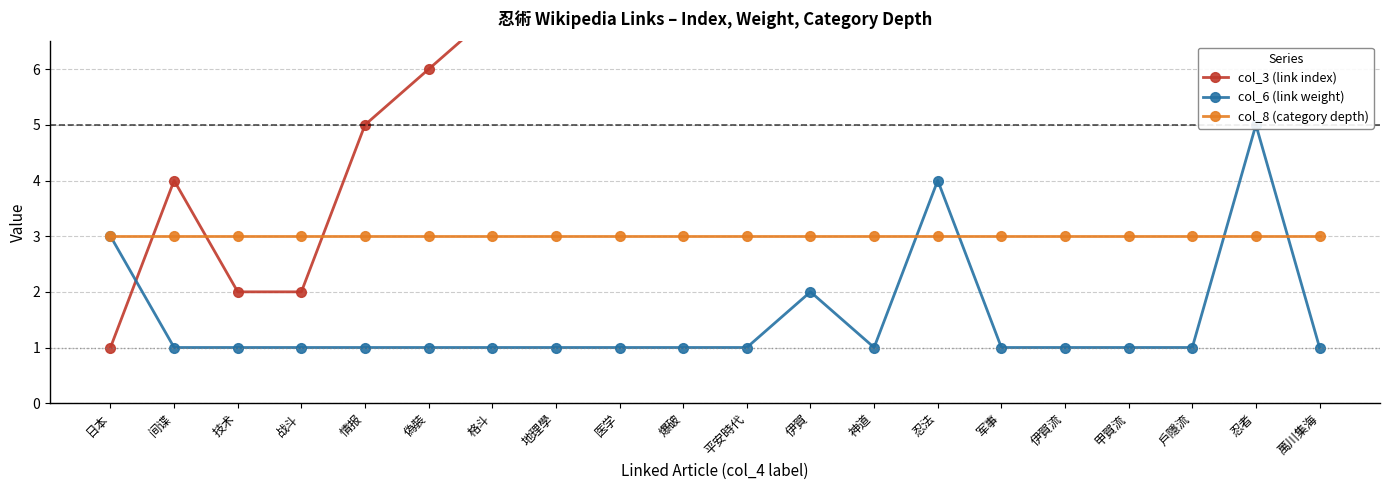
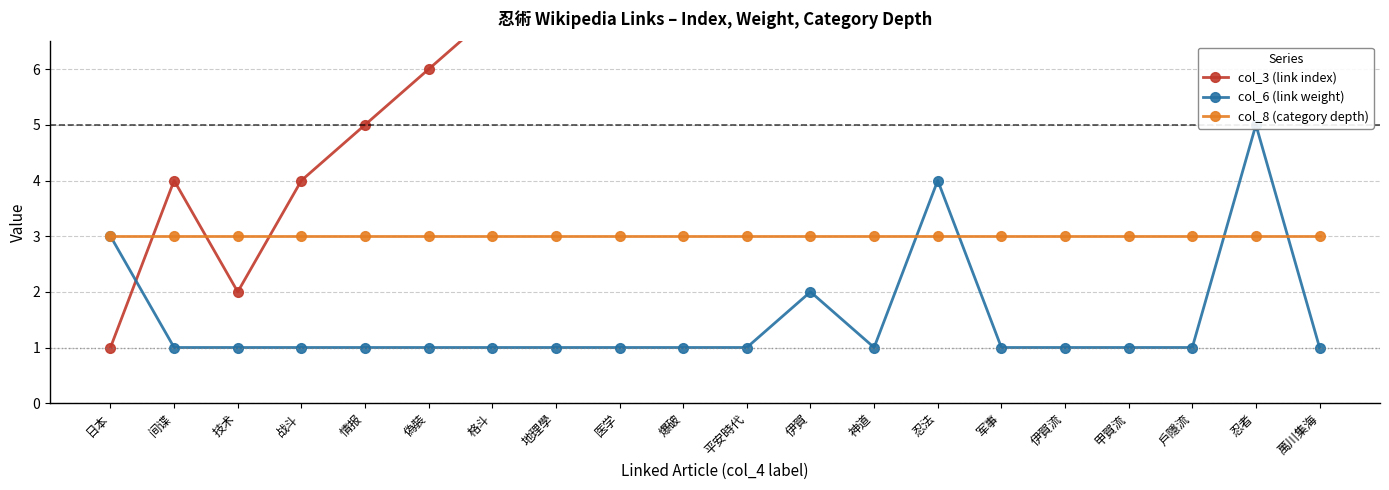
  {
    "col_3 (link index)": {
      "日本": 1,
      "间谍": 4,
      "技术": 2,
-     "战斗": 2,
+     "战斗": 4,
      "情报": 5,
      "偽裝": 6
    },
    "col_6 (link weight)": {
      "间谍": 1,
      "技术": 1,
      "战斗": 1,
      "情报": 1,
      "偽裝": 1,
      "格斗": 1,
      "地理學": 1,
      "医学": 1,
      "爆破": 1,
      "平安時代": 1,
      "伊賀": 2,
      "神道": 1,
      "忍法": 4,
      "军事": 1,
      "伊賀流": 1,
      "甲賀流": 1,
      "戶隱流": 1,
      "萬川集海": 1
    },
    "col_8 (category depth)": {
      "间谍": 3,
      "技术": 3,
      "战斗": 3,
      "情报": 3,
      "偽裝": 3,
      "格斗": 3,
      "地理學": 3,
      "医学": 3,
      "爆破": 3,
      "平安時代": 3,
      "伊賀": 3,
      "神道": 3,
      "忍法": 3,
      "军事": 3,
      "伊賀流": 3,
      "甲賀流": 3,
      "戶隱流": 3,
      "忍者": 3,
      "萬川集海": 3
    }
  }
